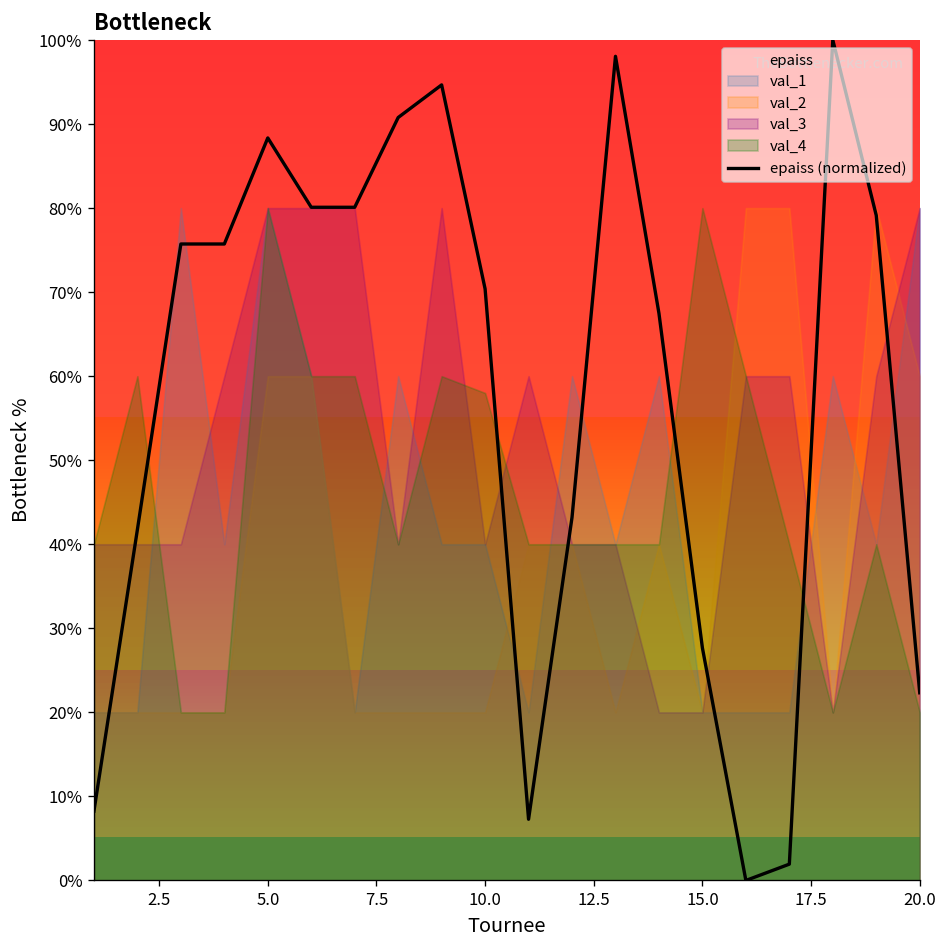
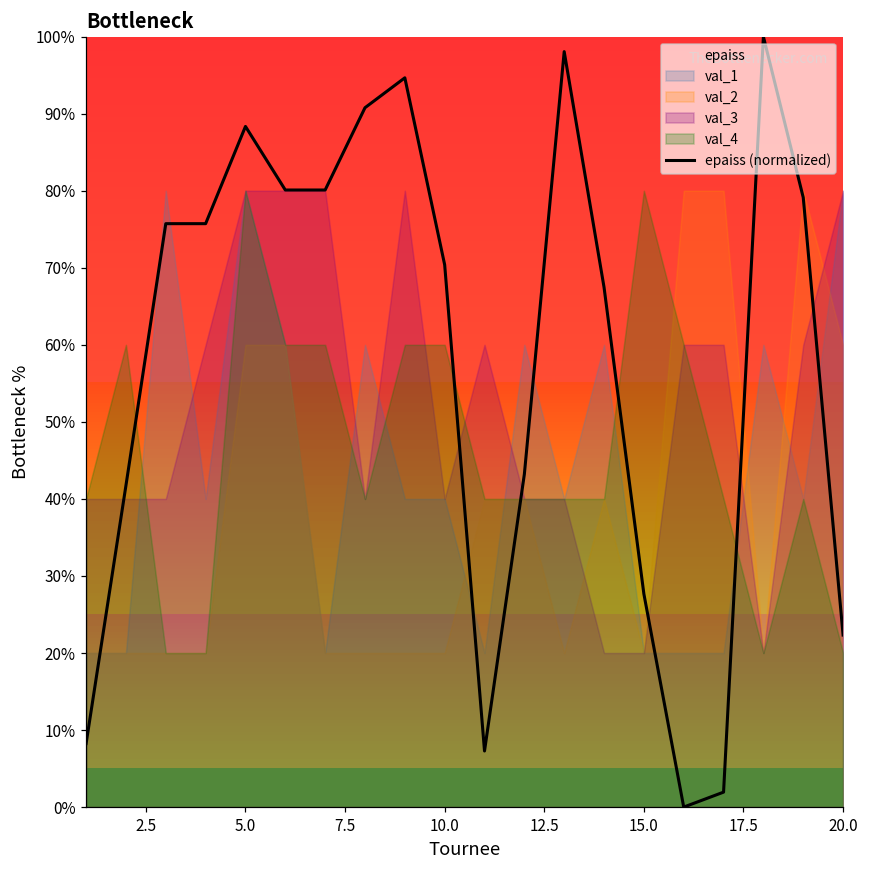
  {
    "val_2": {
      "5.0": "60%",
      "10.0": "20%",
      "20.0": "60%"
    },
    "val_4": {
-     "10.0": "58%",
+     "10.0": "60%",
      "15.0": "80%",
      "20.0": "20%"
    }
  }
